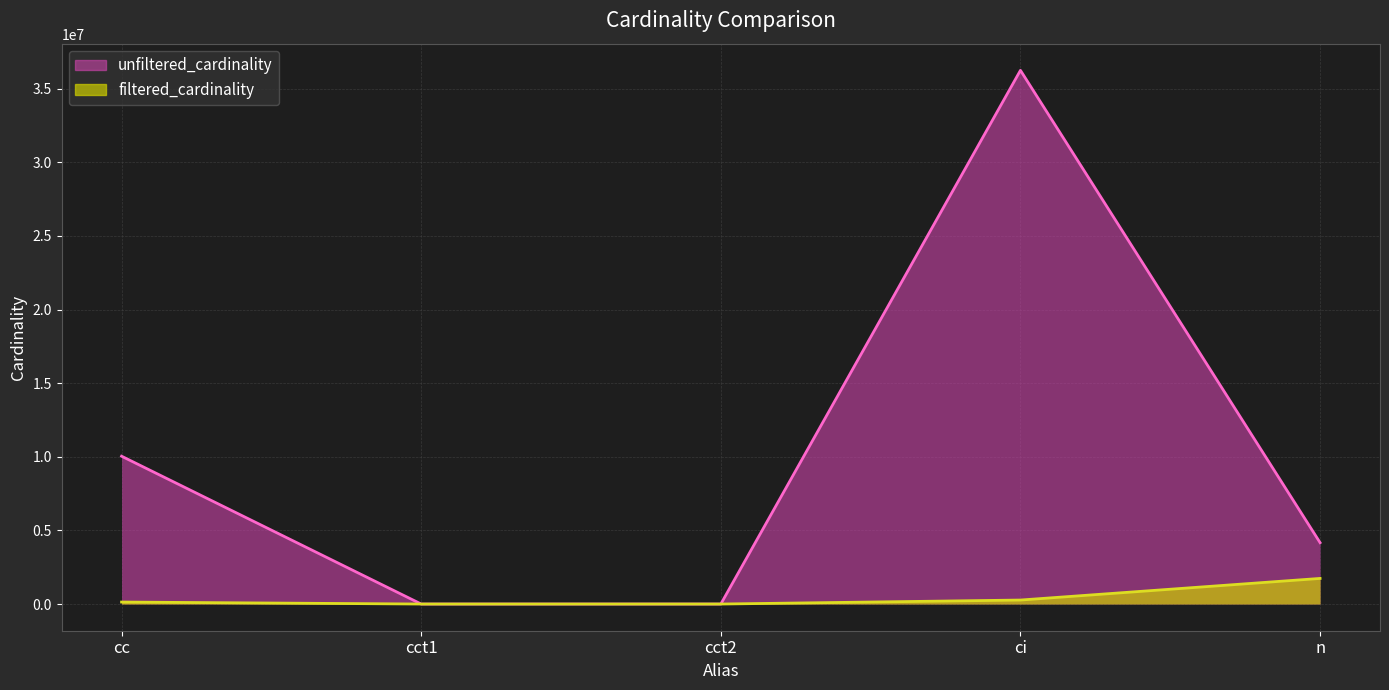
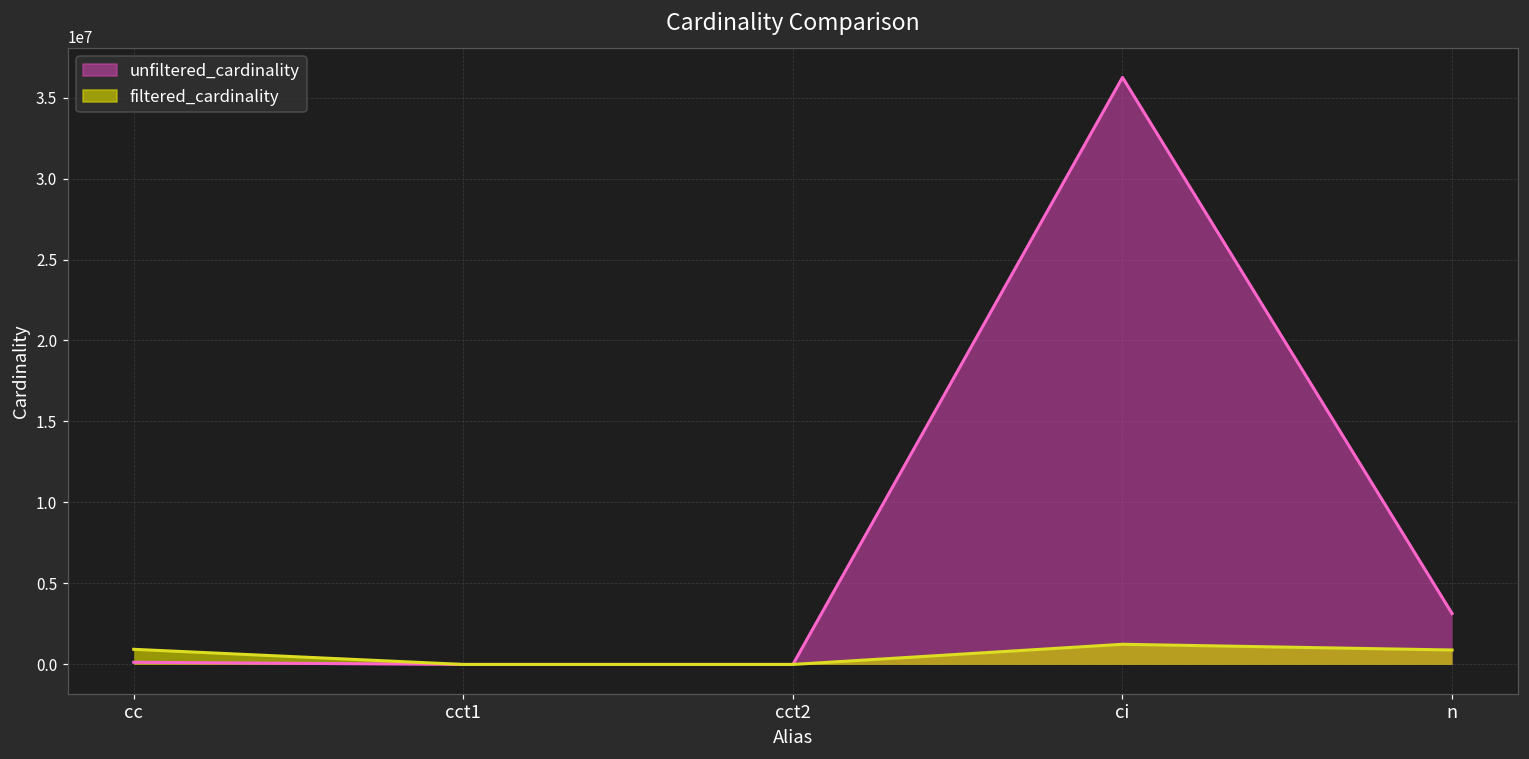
  {
    "unfiltered_cardinality": {
-     "cc": 10000000,
+     "cc": 100000,
      "ci": 36200000,
-     "n": 4200000
+     "n": 3100000
    },
    "filtered_cardinality": {
-     "cc": 100000,
-     "ci": 300000,
-     "n": 1700000
+     "cc": 900000,
+     "ci": 1200000,
+     "n": 900000
    }
  }
